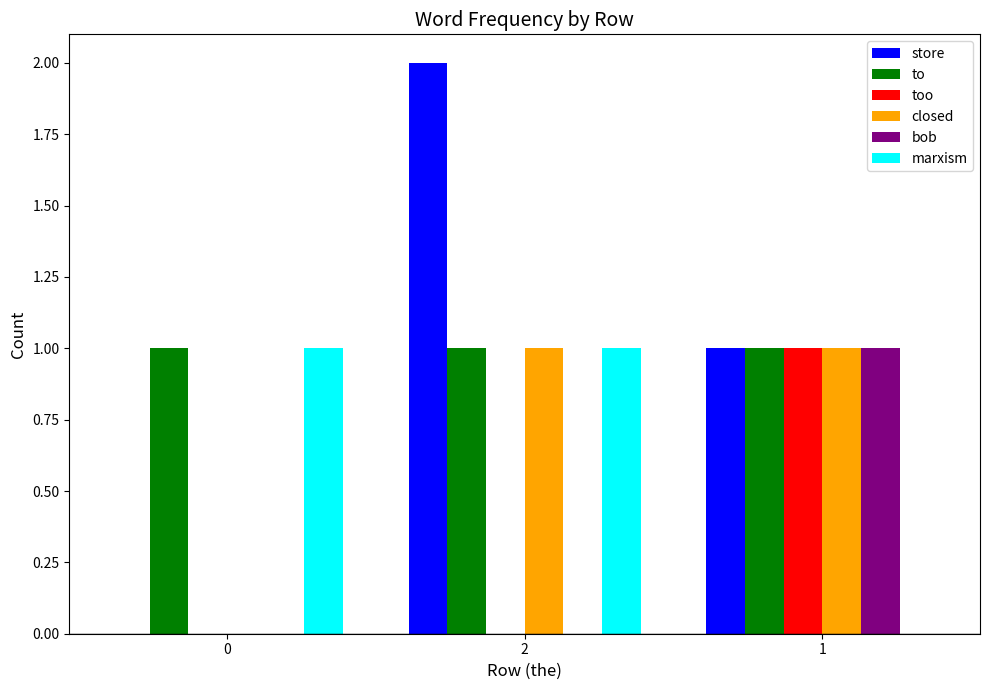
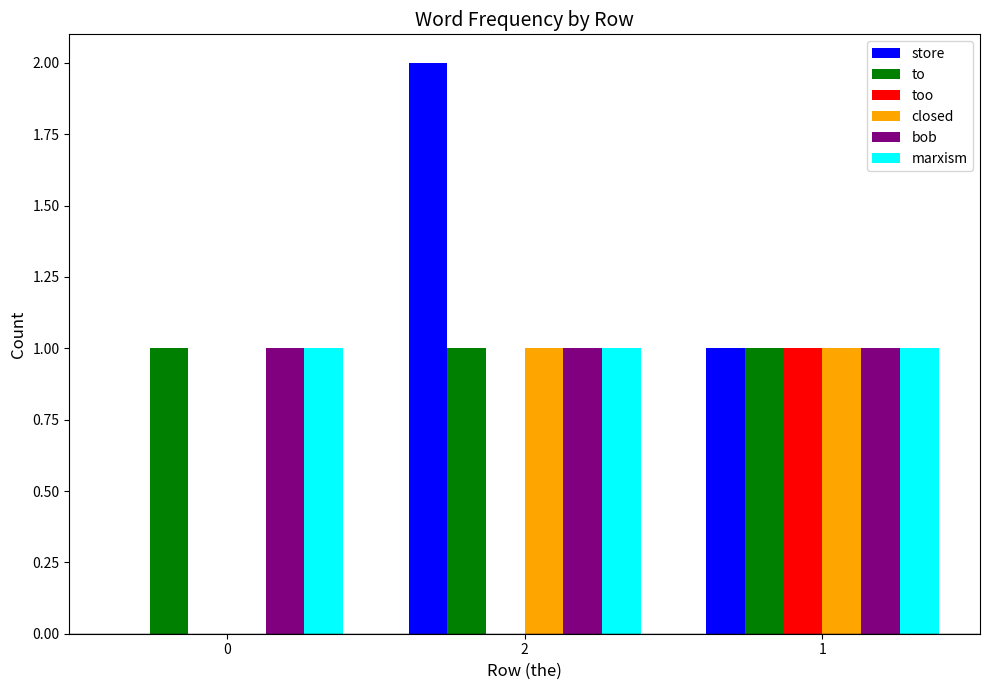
  {
    "store": {
      "0": 0,
      "2": 2,
      "1": 1
    },
    "to": {
      "0": 1,
      "2": 1,
      "1": 1
    },
    "too": {
      "0": 0,
      "2": 0,
      "1": 1
    },
    "closed": {
      "0": 0,
      "2": 1,
      "1": 1
    },
    "bob": {
-     "0": 0,
-     "2": 0,
+     "0": 1,
+     "2": 1,
      "1": 1
    },
    "marxism": {
      "0": 1,
      "2": 1,
-     "1": 0
+     "1": 1
    }
  }
